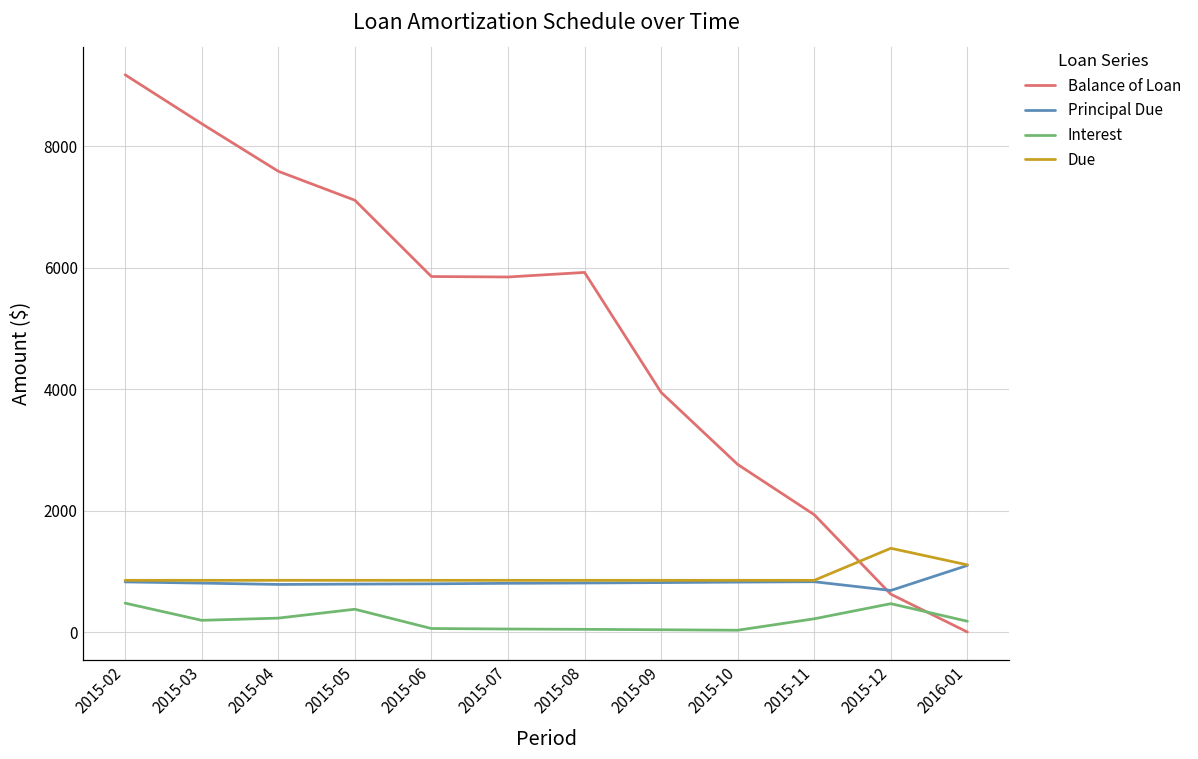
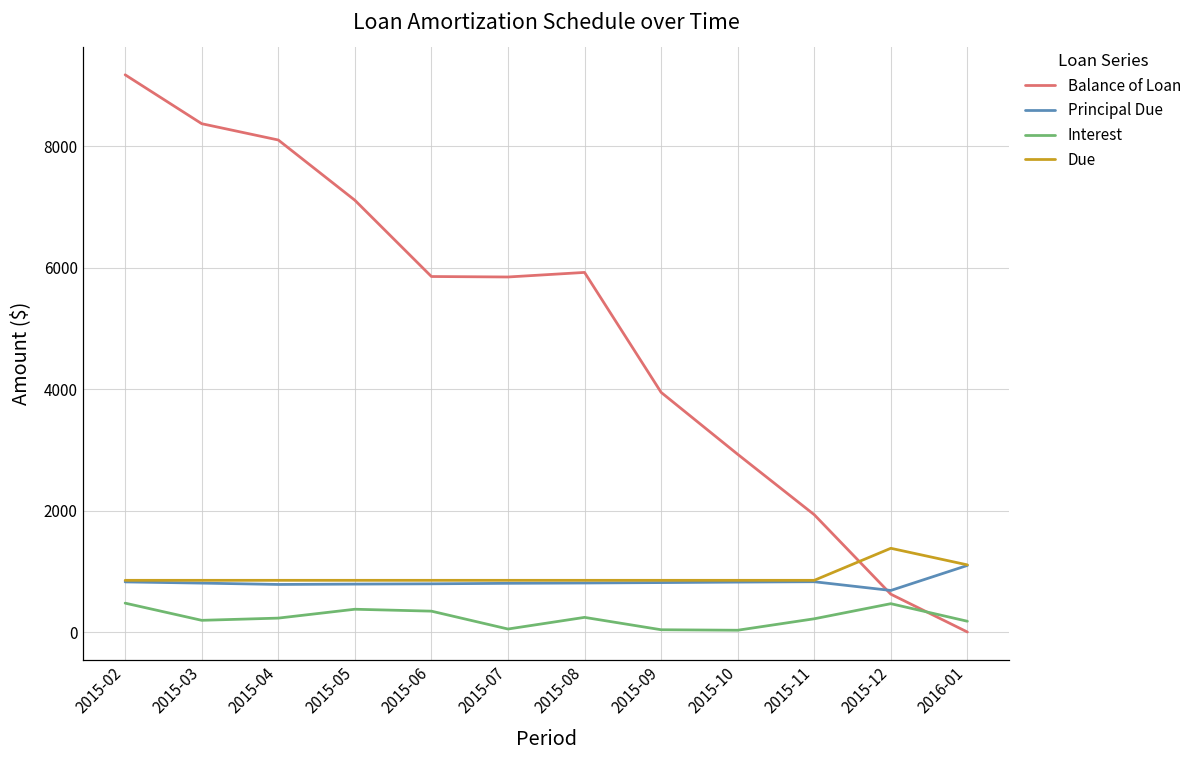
  {
    "Balance of Loan": {
      "2015-02": 9200,
      "2015-03": 8400,
-     "2015-04": 7600,
+     "2015-04": 8100,
      "2015-05": 7100,
      "2015-06": 5900,
      "2015-07": 5800,
      "2015-08": 5900,
      "2015-09": 3900,
-     "2015-10": 2800,
+     "2015-10": 2900,
      "2015-11": 1900,
      "2015-12": 600,
      "2016-01": 0
    },
    "Principal Due": {
      "2015-04": 800,
      "2015-05": 800,
      "2015-06": 800,
      "2015-07": 800,
      "2015-12": 700
    },
    "Interest": {
      "2015-02": 500,
      "2015-03": 200,
      "2015-04": 200,
      "2015-05": 400,
-     "2015-06": 100,
+     "2015-06": 300,
      "2015-07": 0,
-     "2015-08": 0,
+     "2015-08": 200,
      "2015-09": 0,
      "2015-10": 0,
      "2015-11": 200,
      "2015-12": 500,
      "2016-01": 200
    },
    "Due": {
      "2015-04": 900,
      "2015-05": 900,
      "2015-06": 900,
      "2015-07": 900,
      "2015-12": 1400
    }
  }
